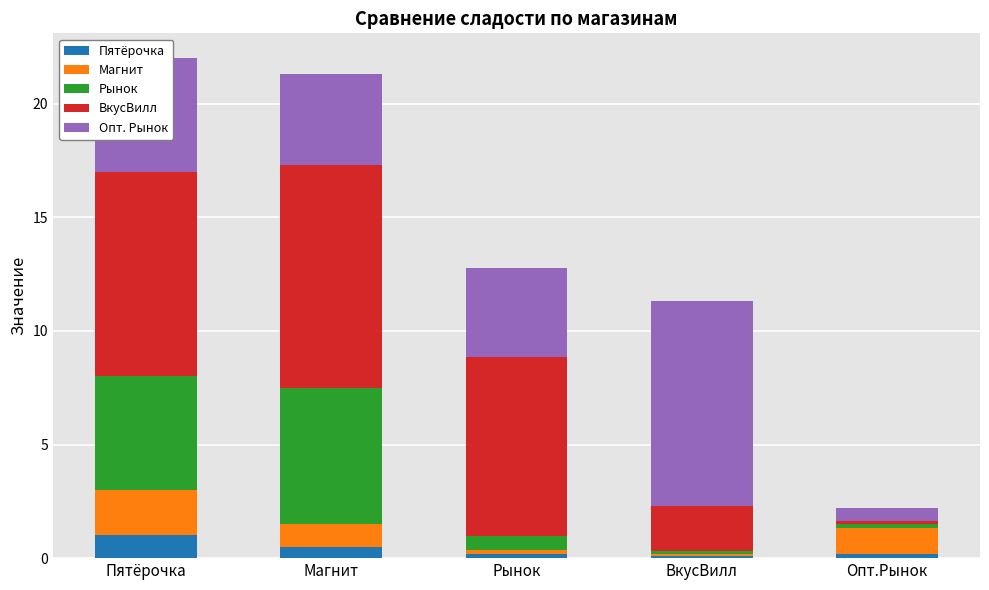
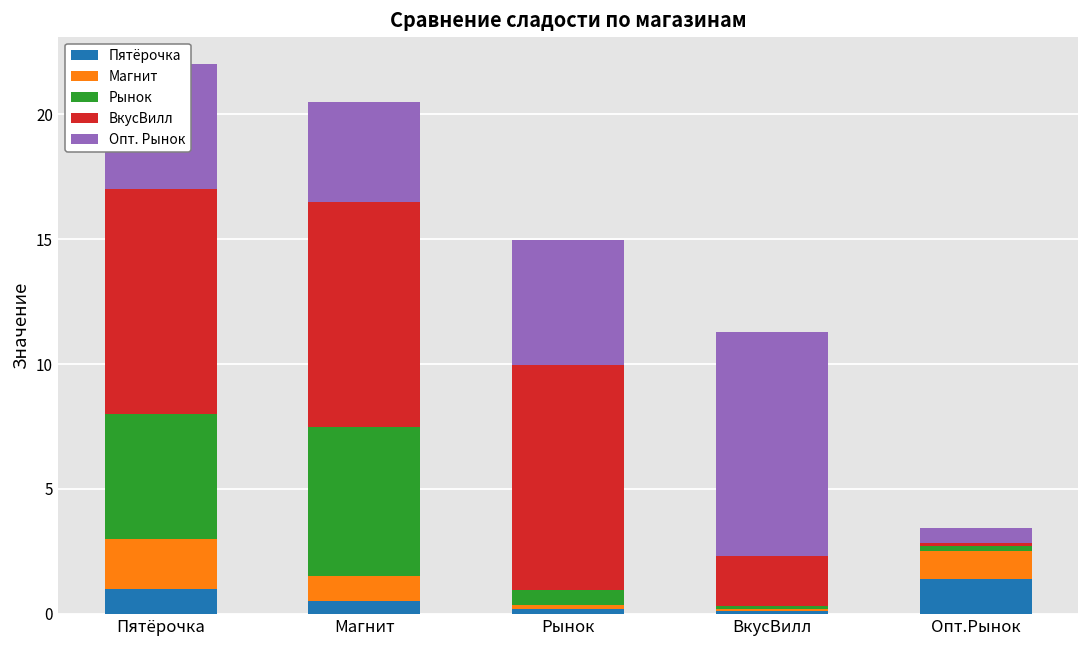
  {
    "Пятёрочка": {
      "Пятёрочка": 1.0,
      "Магнит": 0.5,
      "Рынок": 0.2,
-     "Опт.Рынок": 0.2
+     "Опт.Рынок": 1.4
    },
    "Магнит": {
      "Пятёрочка": 2.0,
      "Магнит": 1.0,
      "Рынок": 0.2,
      "Опт.Рынок": 1.1
    },
    "Рынок": {
      "Пятёрочка": 5.0,
      "Магнит": 6.0,
      "Рынок": 0.6,
      "Опт.Рынок": 0.2
    },
    "ВкусВилл": {
      "Пятёрочка": 9.0,
-     "Магнит": 9.8,
-     "Рынок": 7.9,
+     "Магнит": 9.0,
+     "Рынок": 9.0,
      "ВкусВилл": 2.0
    },
    "Опт. Рынок": {
      "Магнит": 4.0,
-     "Рынок": 3.9,
+     "Рынок": 5.0,
      "ВкусВилл": 9.0,
      "Опт.Рынок": 0.6
    }
  }
